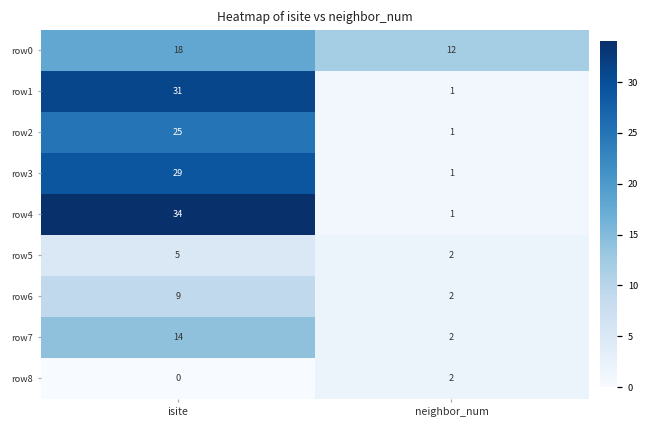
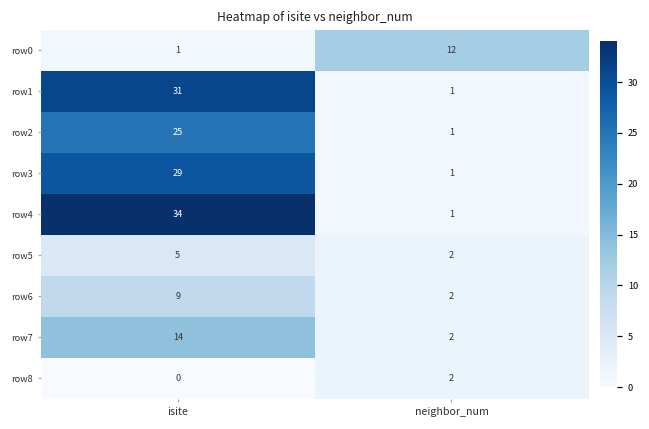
  {
    "row0": {
-     "isite": 18,
+     "isite": 1,
      "neighbor_num": 12
    },
    "row1": {
      "isite": 31,
      "neighbor_num": 1
    },
    "row2": {
      "isite": 25,
      "neighbor_num": 1
    },
    "row3": {
      "isite": 29,
      "neighbor_num": 1
    },
    "row4": {
      "isite": 34,
      "neighbor_num": 1
    },
    "row5": {
      "isite": 5,
      "neighbor_num": 2
    },
    "row6": {
      "isite": 9,
      "neighbor_num": 2
    },
    "row7": {
      "isite": 14,
      "neighbor_num": 2
    },
    "row8": {
      "isite": 0,
      "neighbor_num": 2
    }
  }
